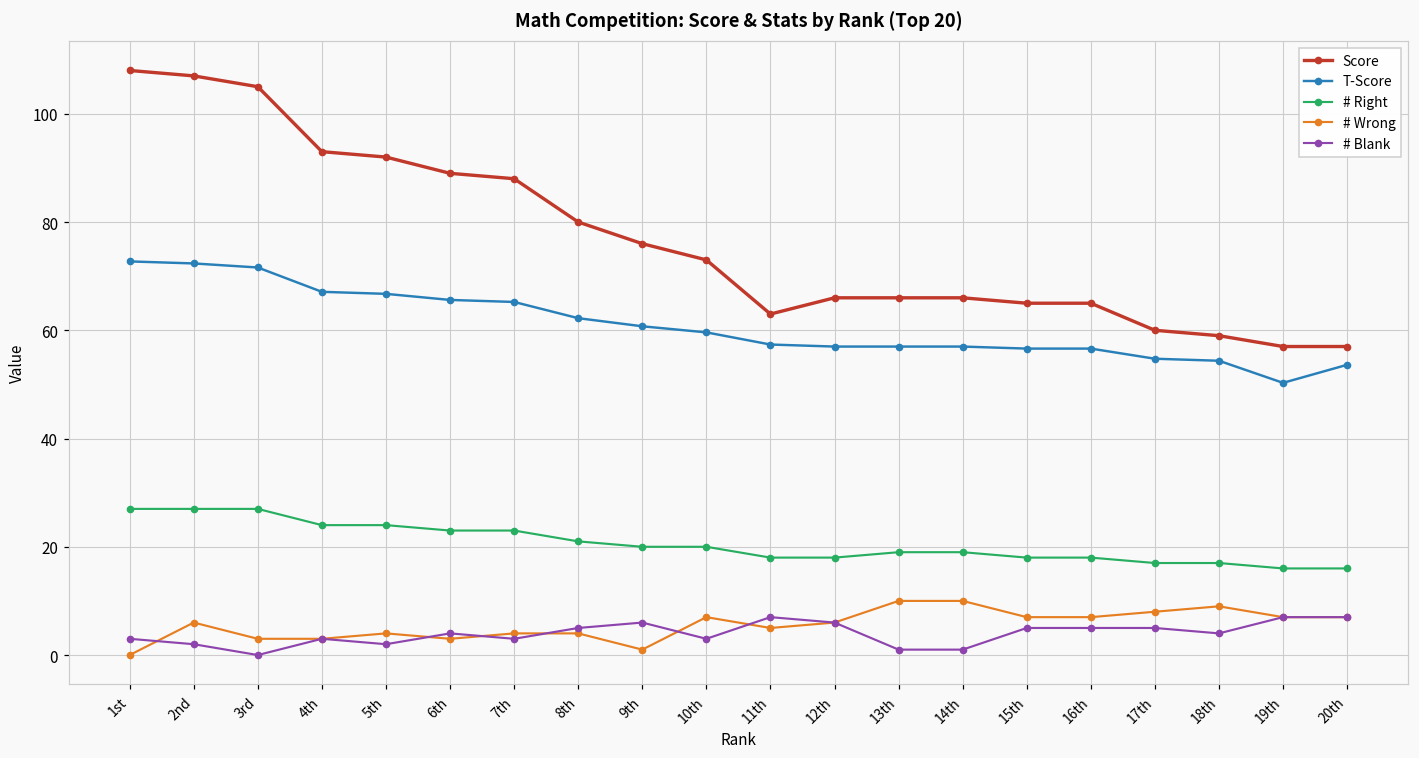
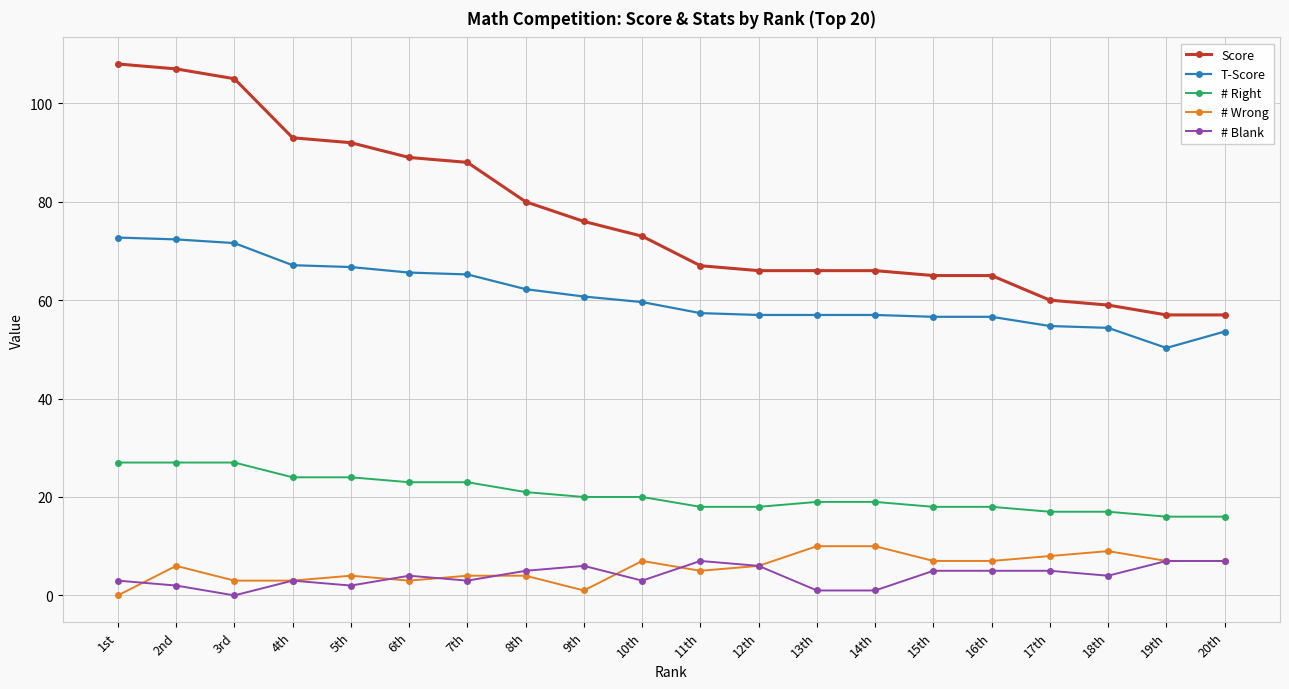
  {
    "Score": {
      "1st": 108,
      "2nd": 107,
      "3rd": 105,
      "4th": 93,
      "5th": 92,
      "6th": 89,
      "7th": 88,
      "8th": 80,
      "9th": 76,
      "10th": 73,
-     "11th": 63,
+     "11th": 67,
      "12th": 66,
      "13th": 66,
      "14th": 66,
      "15th": 65,
      "16th": 65,
      "17th": 60,
      "18th": 59,
      "19th": 57,
      "20th": 57
    },
    "T-Score": {
      "1st": 73,
      "2nd": 72,
      "3rd": 72,
      "4th": 67,
      "5th": 67,
      "6th": 66,
      "7th": 65,
      "8th": 62,
      "9th": 61,
      "10th": 60,
      "11th": 57,
      "12th": 57,
      "13th": 57,
      "14th": 57,
      "15th": 57,
      "16th": 57,
      "17th": 55,
      "18th": 54,
      "19th": 50,
      "20th": 54
    },
    "# Right": {
      "1st": 27,
      "2nd": 27,
      "3rd": 27,
      "4th": 24,
      "5th": 24,
      "6th": 23,
      "7th": 23,
      "8th": 21,
      "9th": 20,
      "10th": 20,
      "11th": 18,
      "12th": 18,
      "13th": 19,
      "14th": 19,
      "15th": 18,
      "16th": 18,
      "17th": 17,
      "18th": 17,
      "19th": 16,
      "20th": 16
    },
    "# Wrong": {
      "1st": 0,
      "2nd": 6,
      "3rd": 3,
      "5th": 4,
      "6th": 3,
      "7th": 4,
      "8th": 4,
      "9th": 1,
      "10th": 7,
      "11th": 5,
      "13th": 10,
      "14th": 10,
      "15th": 7,
      "16th": 7,
      "17th": 8,
      "18th": 9
    },
    "# Blank": {
      "1st": 3,
      "2nd": 2,
      "3rd": 0,
      "5th": 2,
      "6th": 4,
      "7th": 3,
      "8th": 5,
      "9th": 6,
      "10th": 3,
      "11th": 7,
      "13th": 1,
      "14th": 1,
      "15th": 5,
      "16th": 5,
      "17th": 5,
      "18th": 4
    }
  }
